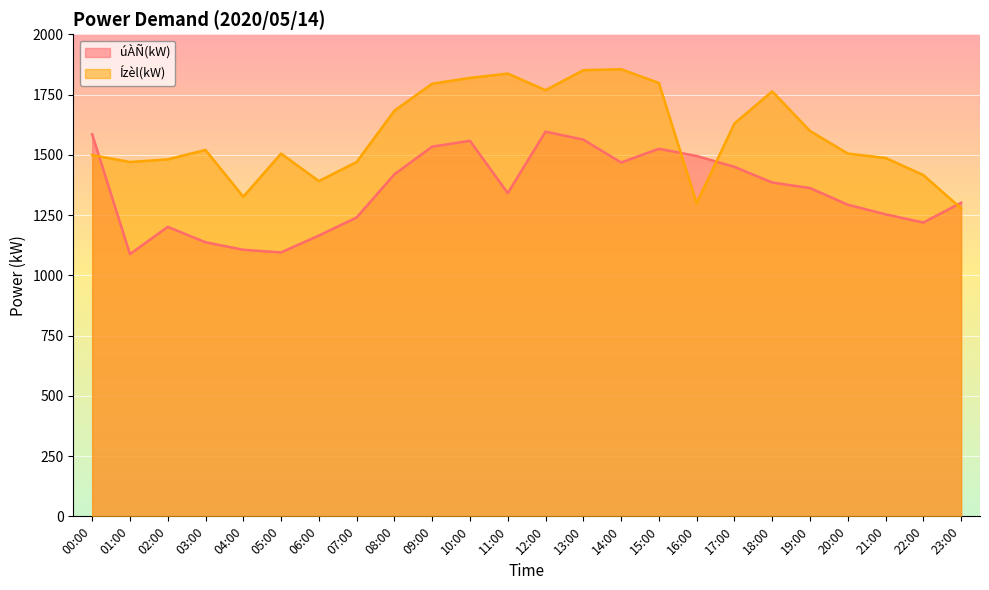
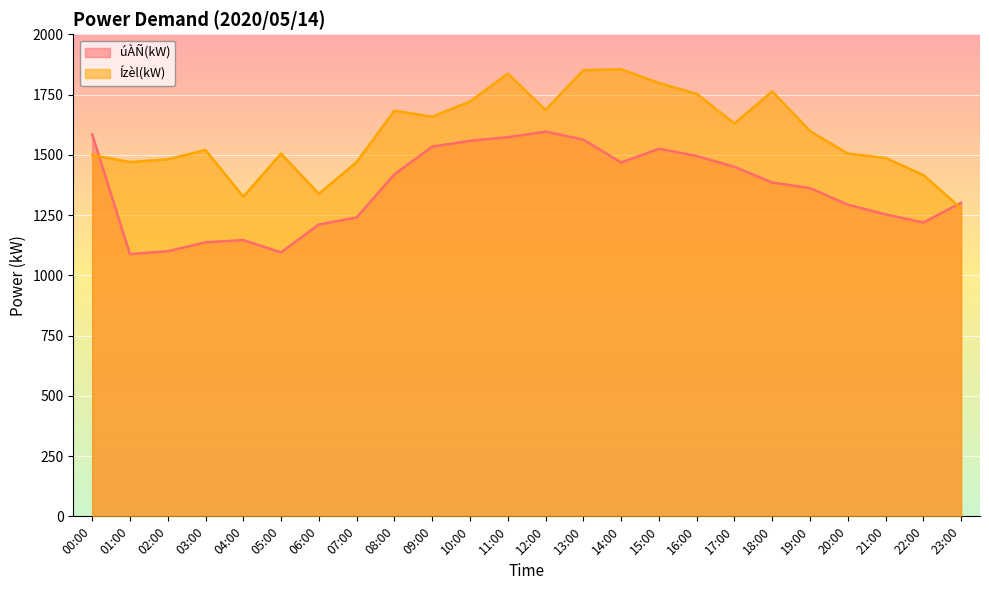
  {
    "úÀÑ(kW)": {
      "00:00": 1590,
      "01:00": 1090,
-     "02:00": 1200,
+     "02:00": 1100,
      "03:00": 1140,
-     "04:00": 1110,
+     "04:00": 1150,
      "05:00": 1100,
-     "06:00": 1170,
+     "06:00": 1210,
      "07:00": 1240,
      "08:00": 1420,
      "09:00": 1530,
      "10:00": 1560,
-     "11:00": 1340,
+     "11:00": 1570,
      "12:00": 1600,
      "13:00": 1560,
      "14:00": 1470,
      "15:00": 1530,
      "16:00": 1500,
      "17:00": 1450,
      "18:00": 1390,
      "19:00": 1360,
      "20:00": 1290,
      "21:00": 1250,
      "22:00": 1220,
      "23:00": 1300
    },
    "Ízèl(kW)": {
      "00:00": 1500,
      "01:00": 1470,
      "02:00": 1480,
      "03:00": 1520,
      "04:00": 1330,
      "05:00": 1510,
-     "06:00": 1390,
+     "06:00": 1340,
      "07:00": 1470,
      "08:00": 1680,
-     "09:00": 1800,
-     "10:00": 1820,
+     "09:00": 1660,
+     "10:00": 1720,
      "11:00": 1840,
-     "12:00": 1770,
+     "12:00": 1690,
      "13:00": 1850,
      "14:00": 1860,
      "15:00": 1800,
-     "16:00": 1300,
+     "16:00": 1750,
      "17:00": 1630,
      "18:00": 1760,
      "19:00": 1600,
      "20:00": 1510,
      "21:00": 1490,
      "22:00": 1420,
      "23:00": 1280
    }
  }
